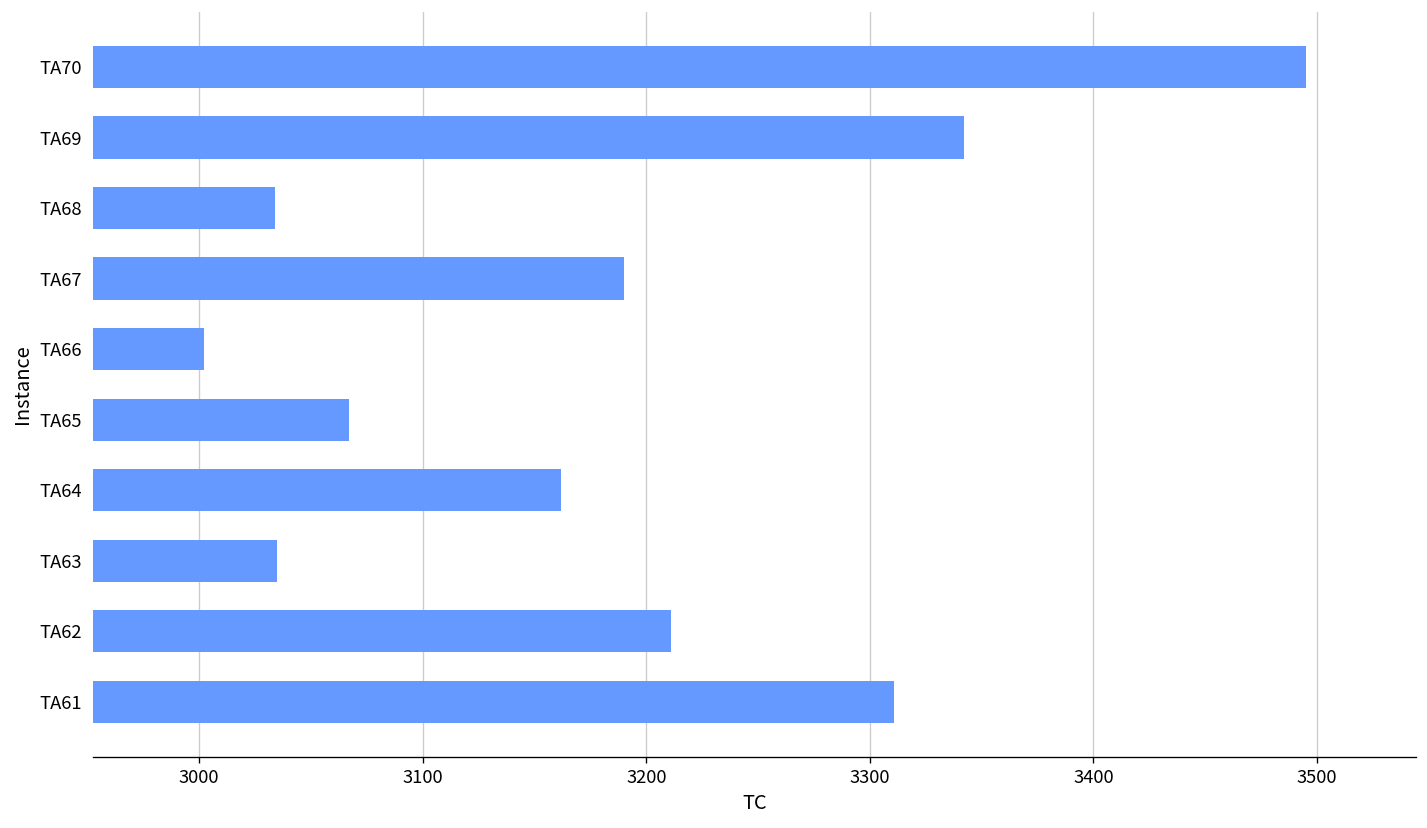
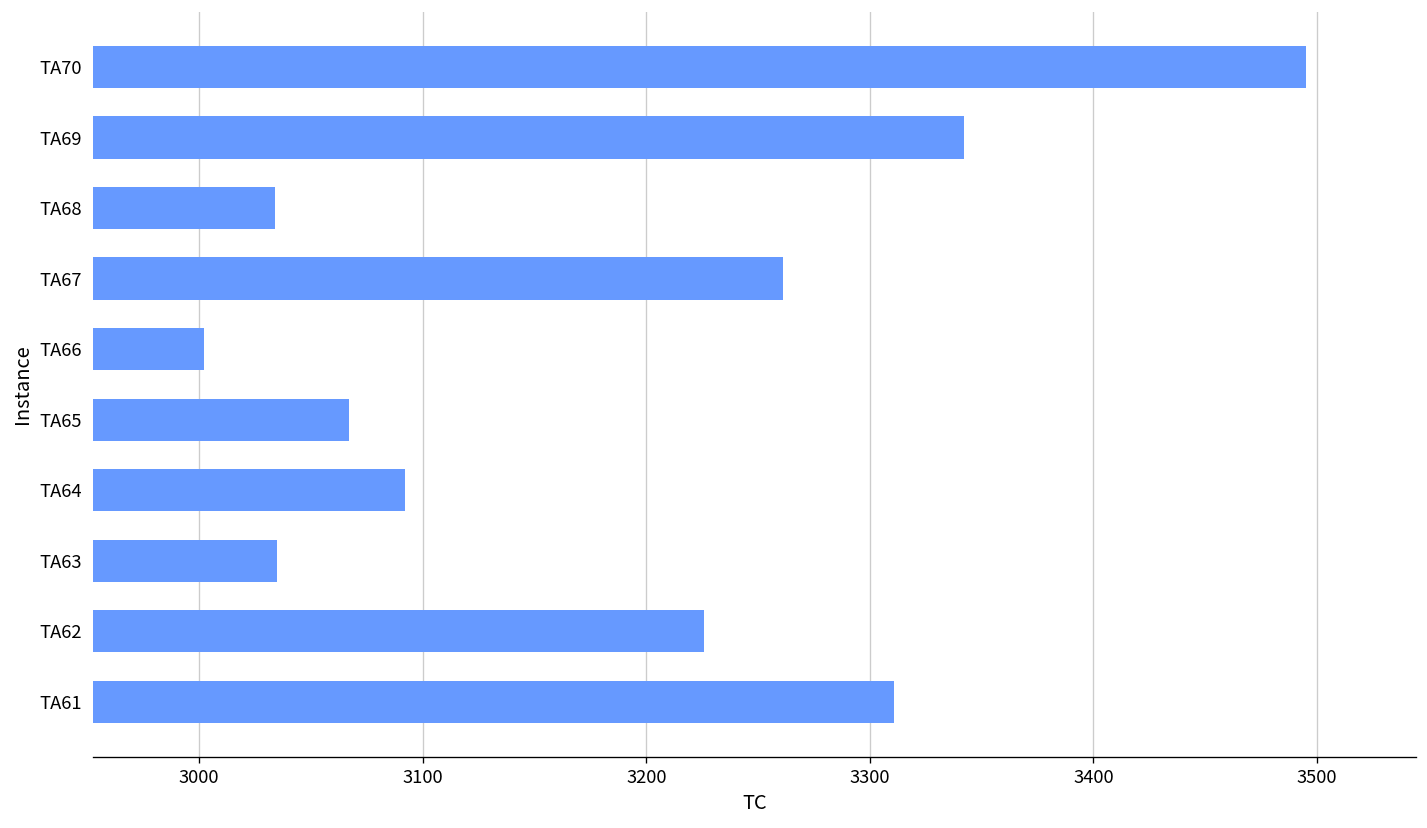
  {
    "TA70": 3495,
    "TA69": 3342,
    "TA68": 3034,
-   "TA67": 3190,
+   "TA67": 3261,
    "TA66": 3002,
    "TA65": 3067,
-   "TA64": 3162,
+   "TA64": 3092,
    "TA63": 3035,
-   "TA62": 3211,
+   "TA62": 3226,
    "TA61": 3311
  }
